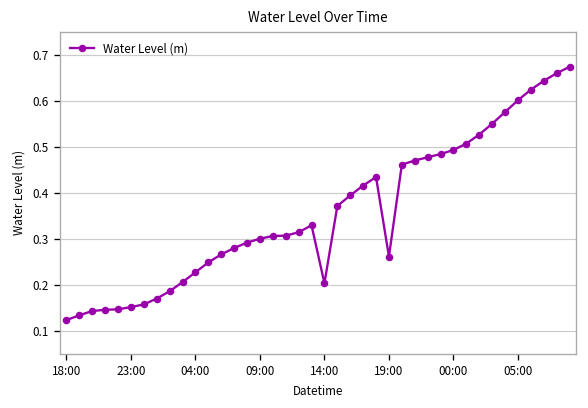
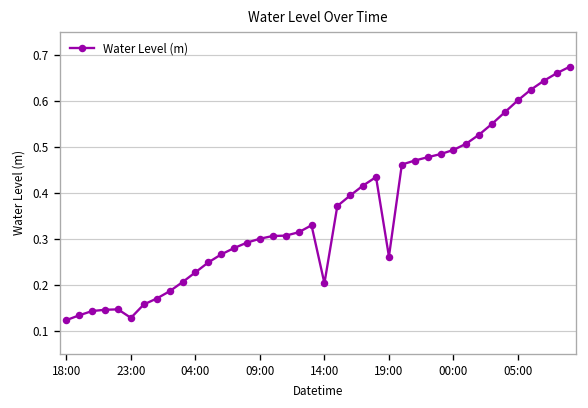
  {
    "18:00": 0.12,
-   "23:00": 0.15,
+   "23:00": 0.13,
    "04:00": 0.23,
    "09:00": 0.30,
    "14:00": 0.20,
    "19:00": 0.26,
    "00:00": 0.49,
    "05:00": 0.60
  }
